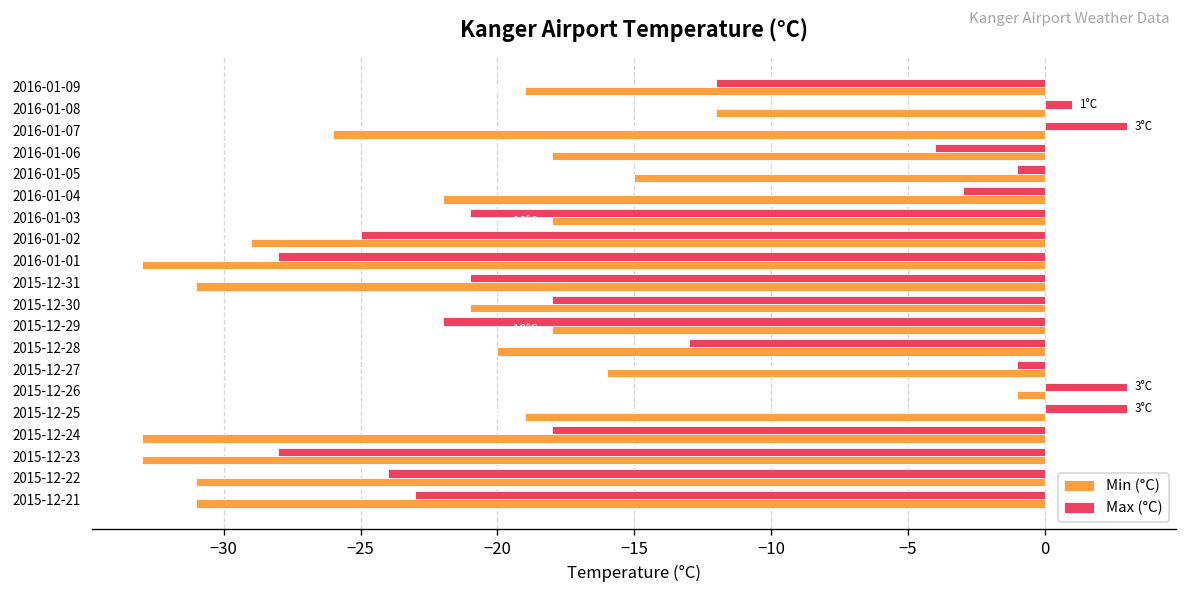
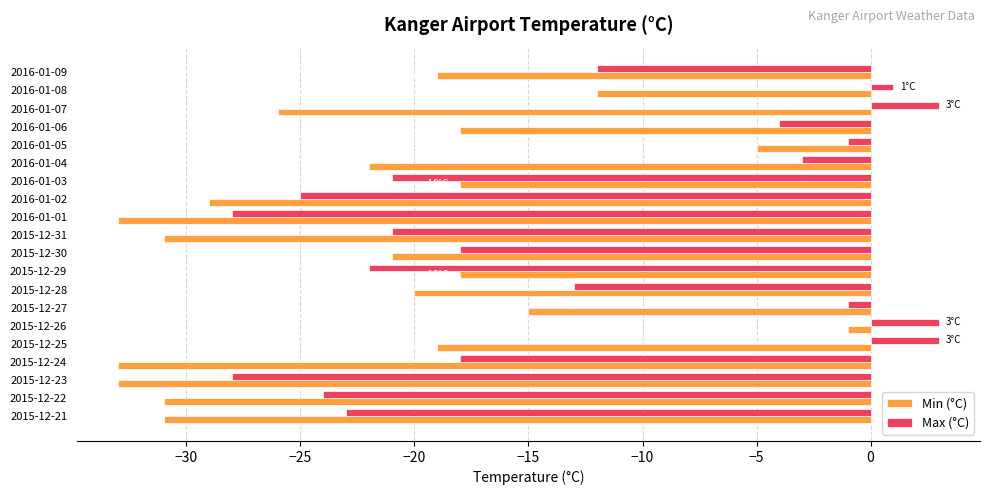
  {
    "Min (°C)": {
      "2016-01-09": "-19",
      "2016-01-08": "-12",
      "2016-01-07": "-26",
      "2016-01-06": "-18",
-     "2016-01-05": "-15",
+     "2016-01-05": "-5",
      "2016-01-04": "-22",
      "2016-01-03": "-18",
      "2016-01-02": "-29",
      "2016-01-01": "-33",
      "2015-12-31": "-31",
      "2015-12-30": "-21",
      "2015-12-29": "-18",
      "2015-12-28": "-20",
-     "2015-12-27": "-16",
+     "2015-12-27": "-15",
      "2015-12-26": "-1",
      "2015-12-25": "-19",
      "2015-12-24": "-33",
      "2015-12-23": "-33",
      "2015-12-22": "-31",
      "2015-12-21": "-31"
    },
    "Max (°C)": {
      "2016-01-08": "1°C",
      "2016-01-07": "3°C",
      "2015-12-26": "3°C",
      "2015-12-25": "3°C"
    }
  }
